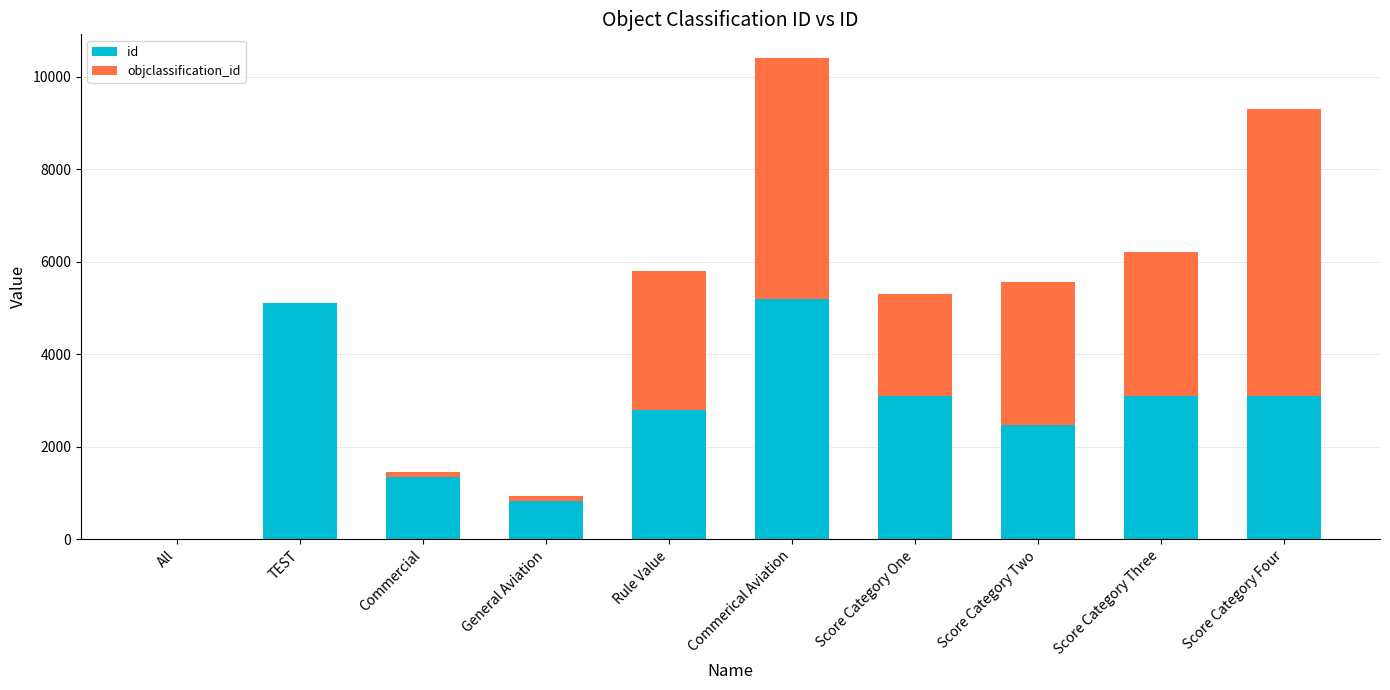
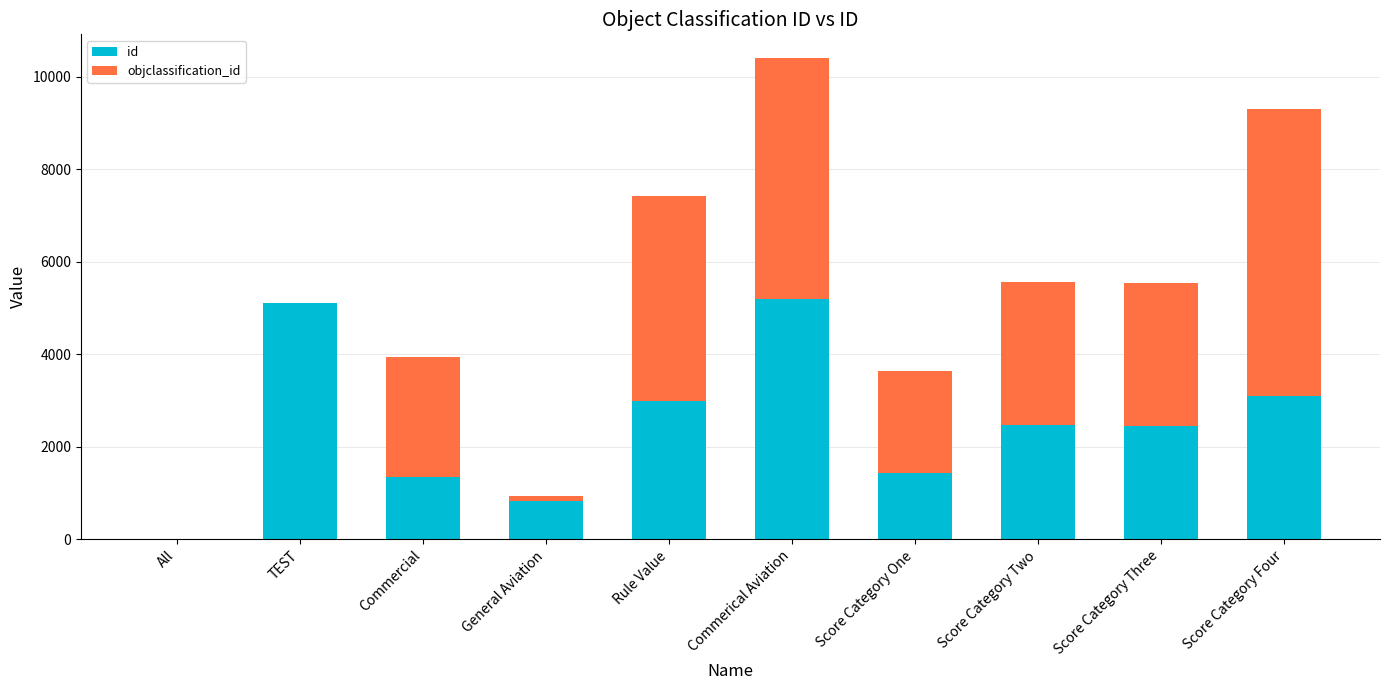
  {
    "id": {
      "All": 0,
      "TEST": 5100,
      "Commercial": 1300,
      "General Aviation": 800,
-     "Rule Value": 2800,
+     "Rule Value": 3000,
      "Commerical Aviation": 5200,
-     "Score Category One": 3100,
+     "Score Category One": 1400,
      "Score Category Two": 2500,
-     "Score Category Three": 3100,
+     "Score Category Three": 2400,
      "Score Category Four": 3100
    },
    "objclassification_id": {
      "All": 0,
-     "Commercial": 100,
+     "Commercial": 2600,
      "General Aviation": 100,
-     "Rule Value": 3000,
+     "Rule Value": 4400,
      "Commerical Aviation": 5200,
      "Score Category One": 2200,
      "Score Category Two": 3100,
      "Score Category Three": 3100,
      "Score Category Four": 6200
    }
  }
